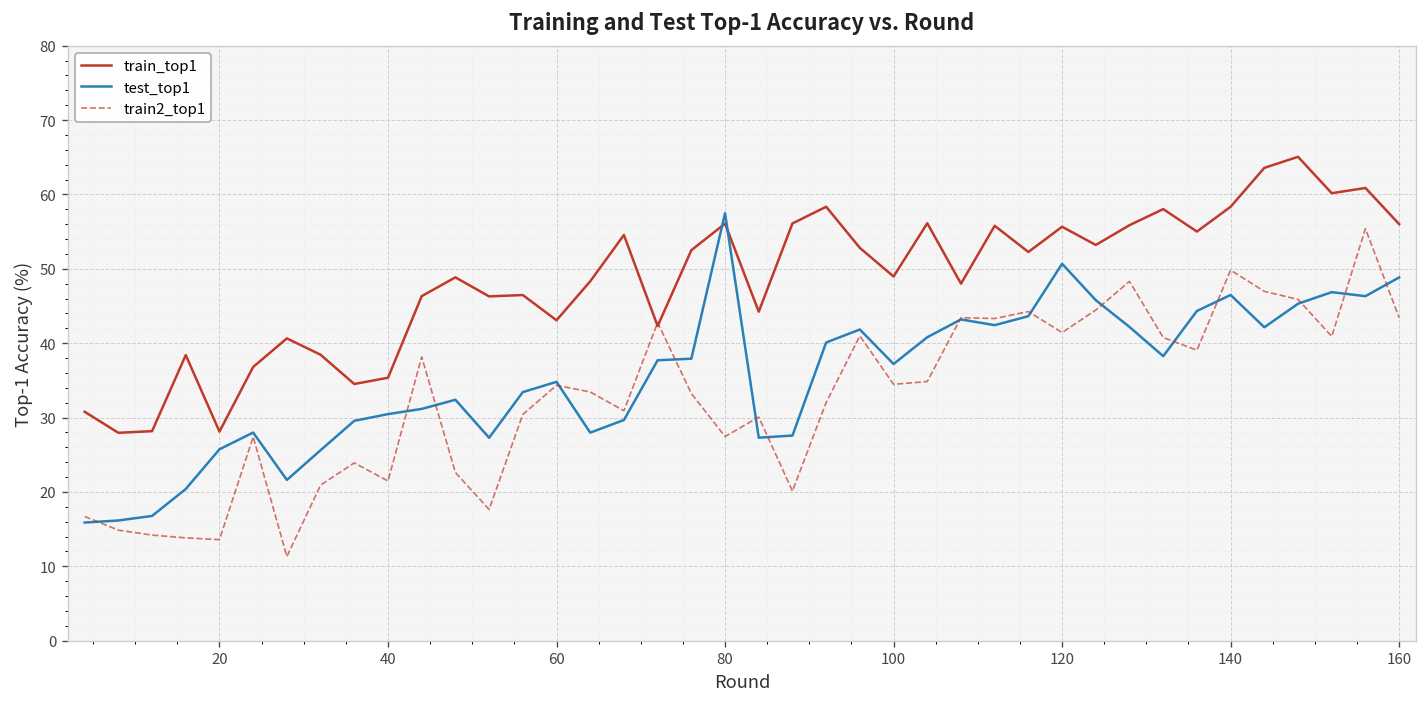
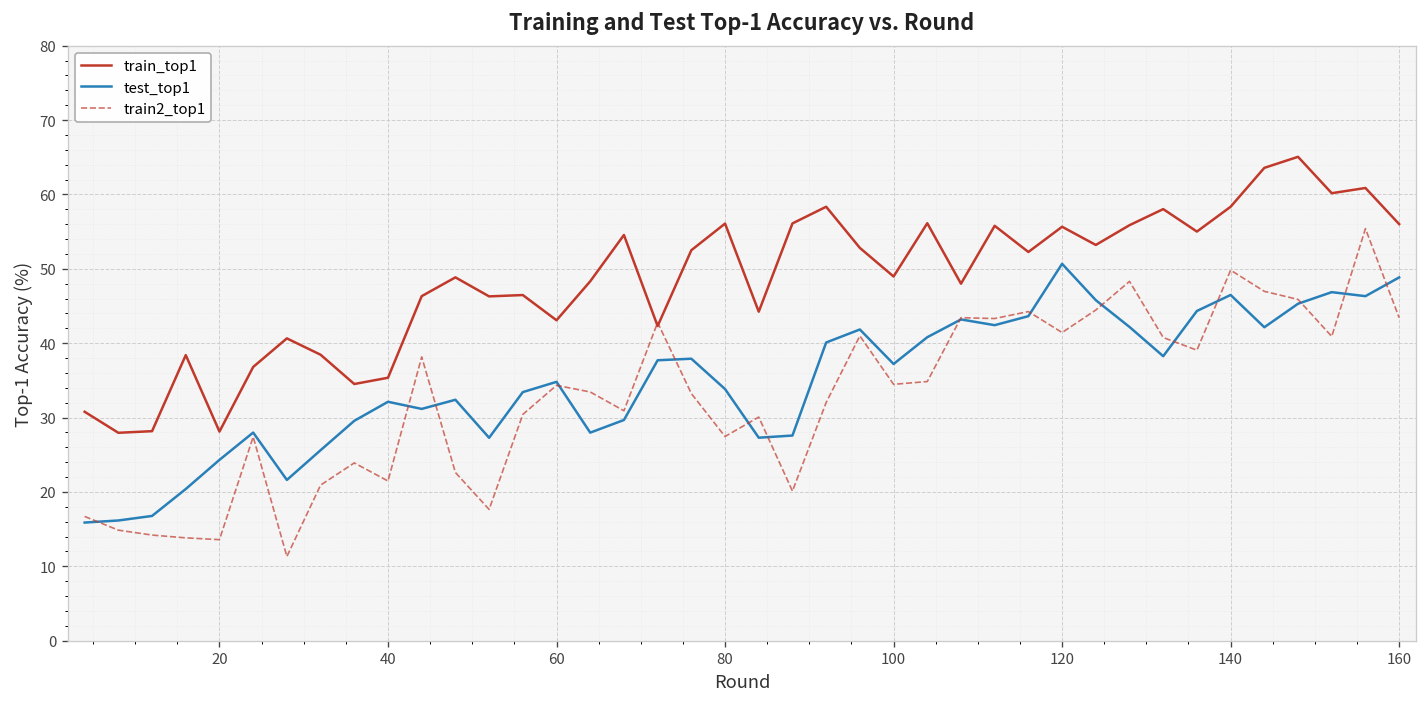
  {
    "test_top1": {
-     "20": 26,
-     "40": 30,
+     "20": 24,
+     "40": 32,
      "60": 35,
-     "80": 57,
+     "80": 34,
      "100": 37,
      "120": 51,
      "140": 46,
      "160": 49
    }
  }
